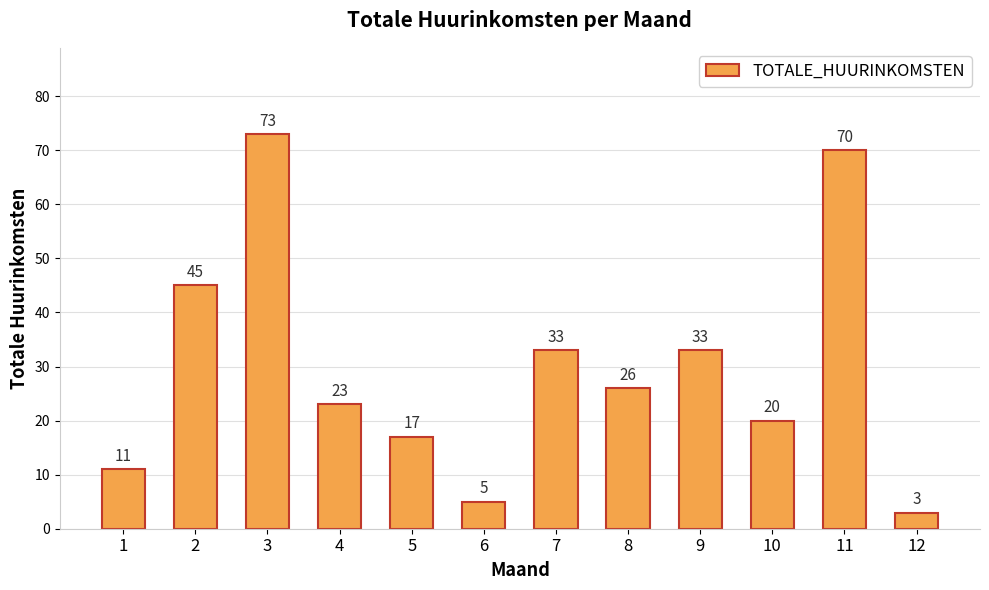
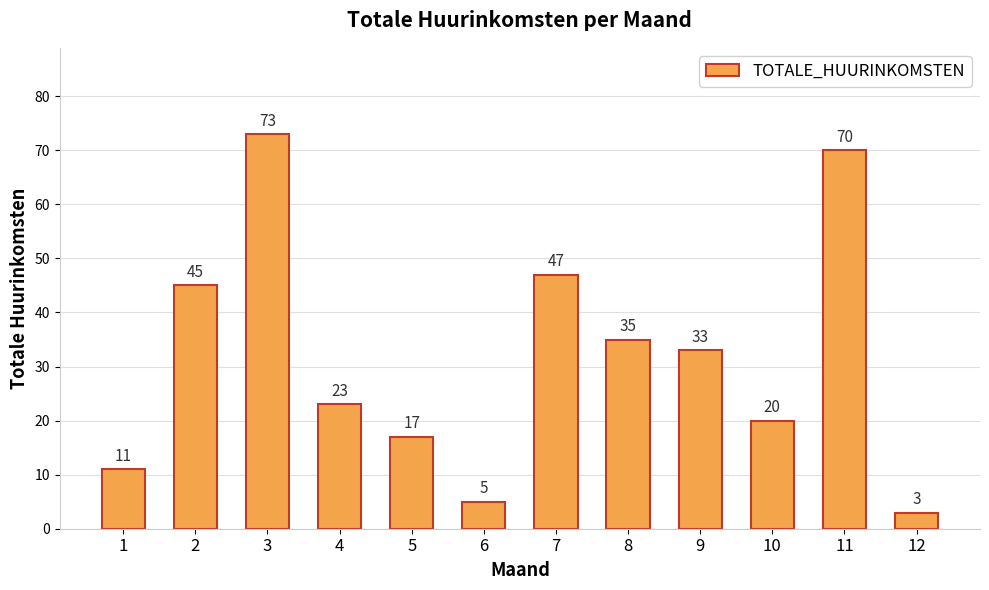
  {
    "1": 11,
    "2": 45,
    "3": 73,
    "4": 23,
    "5": 17,
    "6": 5,
-   "7": 33,
-   "8": 26,
+   "7": 47,
+   "8": 35,
    "9": 33,
    "10": 20,
    "11": 70,
    "12": 3
  }
